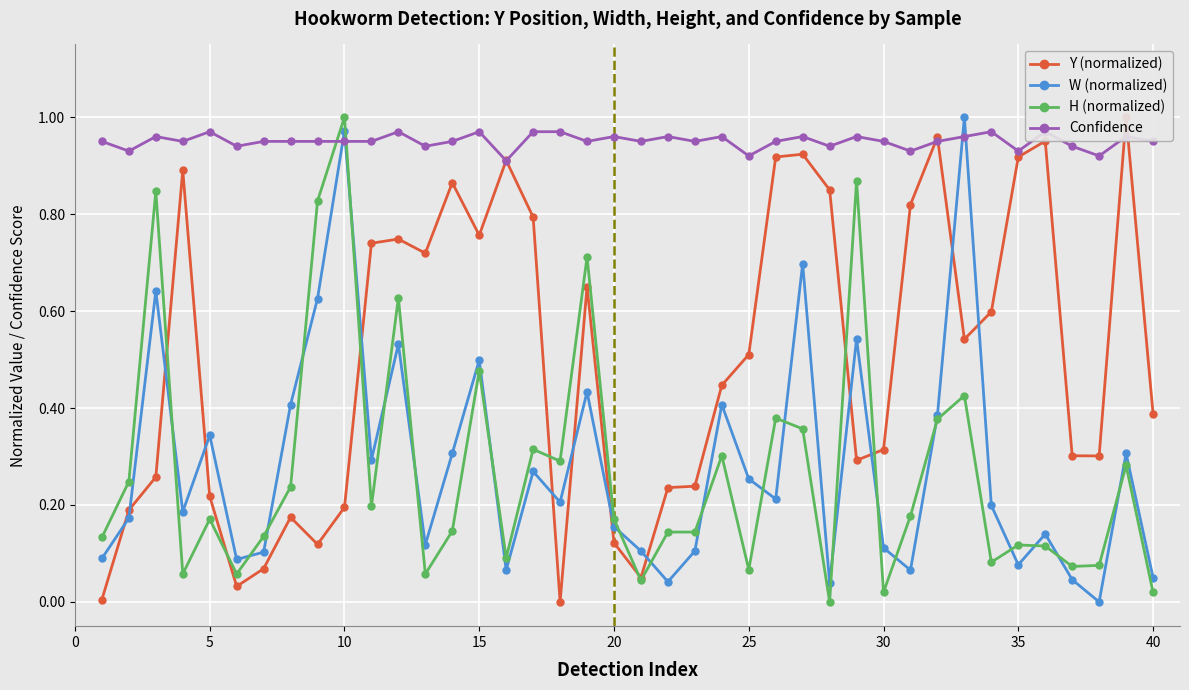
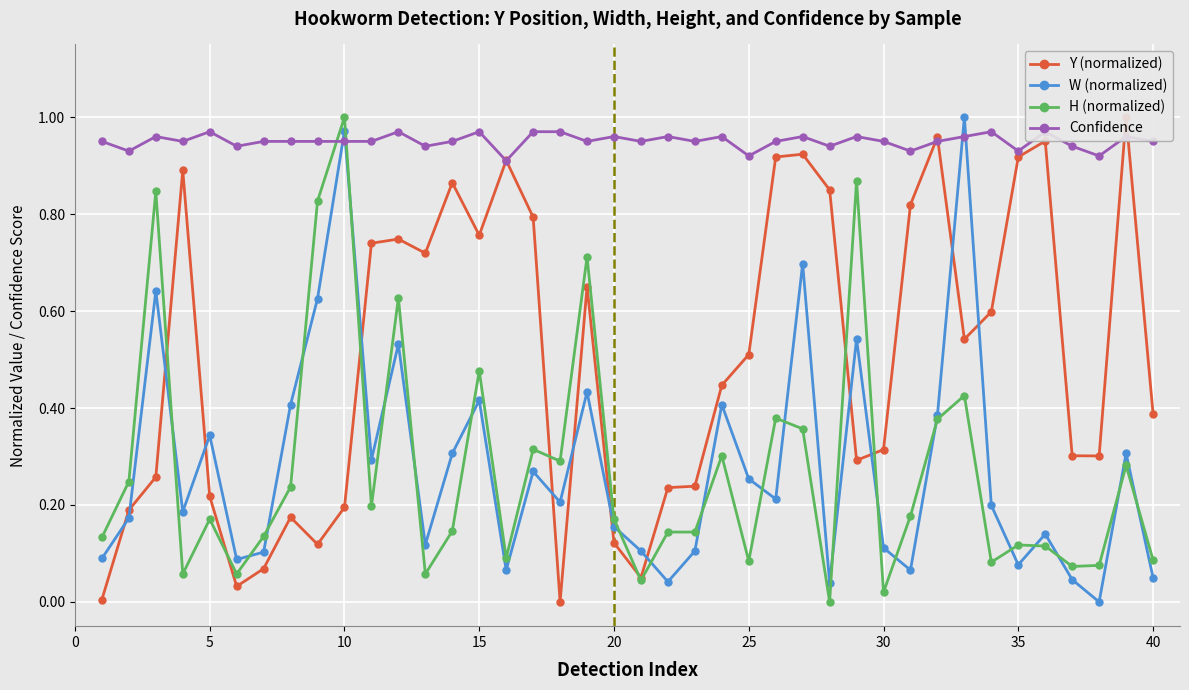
  {
    "Y (normalized)": {
      "5": 0.22,
      "10": 0.20,
      "15": 0.76,
      "20": 0.12,
      "25": 0.51,
      "30": 0.31,
      "35": 0.92,
      "40": 0.39
    },
    "W (normalized)": {
      "5": 0.34,
      "10": 0.97,
-     "15": 0.50,
+     "15": 0.42,
      "20": 0.16,
      "25": 0.25,
      "30": 0.11,
      "35": 0.08,
      "40": 0.05
    },
    "H (normalized)": {
      "5": 0.17,
      "10": 1.00,
      "15": 0.48,
      "20": 0.17,
-     "25": 0.07,
+     "25": 0.08,
      "30": 0.02,
      "35": 0.12,
-     "40": 0.02
+     "40": 0.09
    },
    "Confidence": {
      "5": 0.97,
      "10": 0.95,
      "15": 0.97,
      "20": 0.96,
      "25": 0.92,
      "30": 0.95,
      "35": 0.93,
      "40": 0.95
    }
  }
